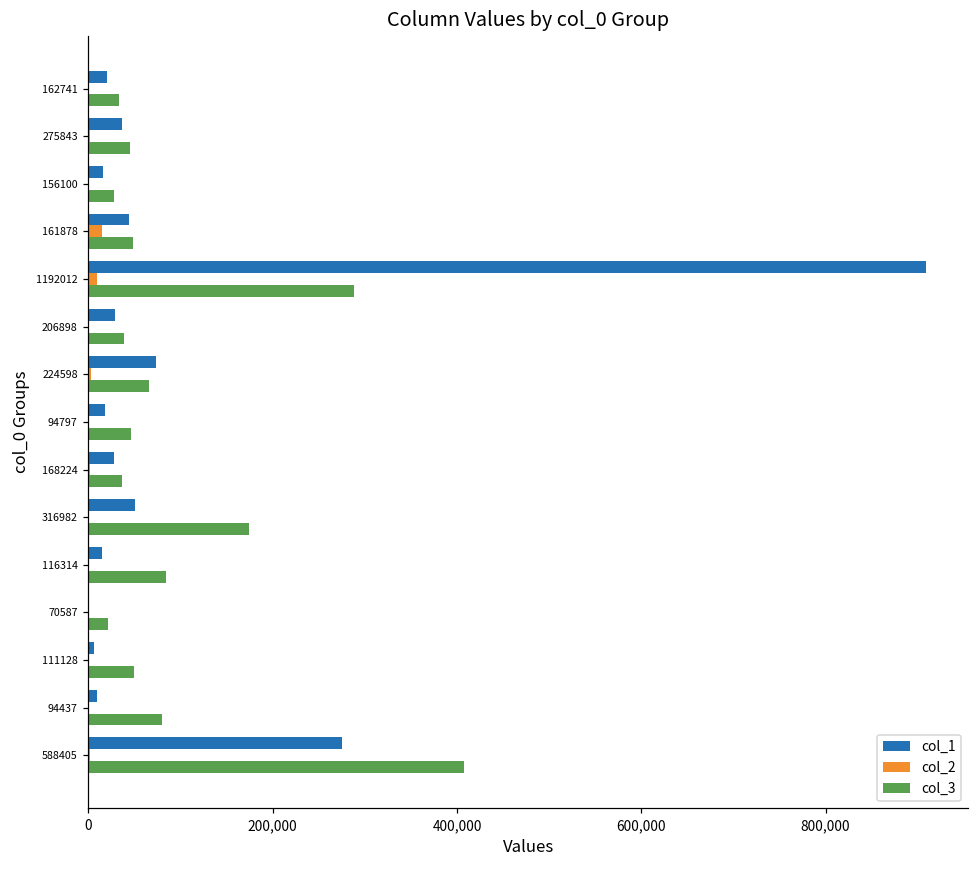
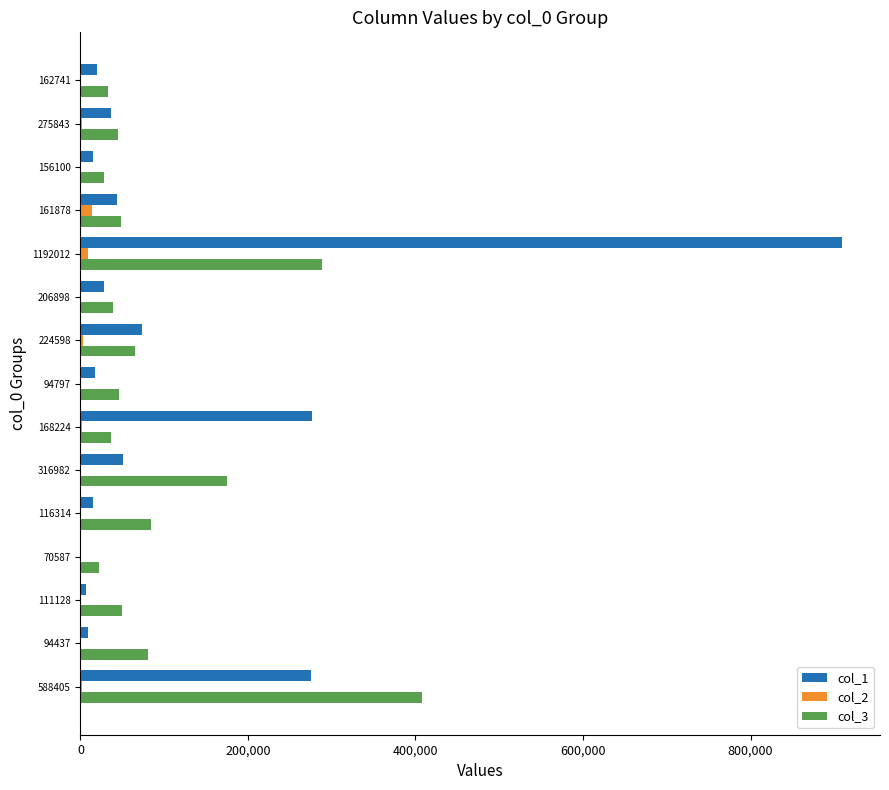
  {
    "col_1": {
      "162741": "20,000",
      "275843": "40,000",
      "156100": "20,000",
      "161878": "40,000",
      "1192012": "910,000",
      "206898": "30,000",
      "224598": "70,000",
      "94797": "20,000",
-     "168224": "30,000",
+     "168224": "280,000",
      "316982": "50,000",
      "116314": "20,000",
      "111128": "10,000",
      "94437": "10,000",
      "588405": "280,000"
    },
    "col_2": {
      "161878": "10,000",
      "1192012": "10,000"
    },
    "col_3": {
      "162741": "30,000",
      "275843": "50,000",
      "156100": "30,000",
      "161878": "50,000",
      "1192012": "290,000",
      "206898": "40,000",
      "224598": "70,000",
      "94797": "50,000",
      "168224": "40,000",
      "316982": "170,000",
      "116314": "80,000",
      "70587": "20,000",
      "111128": "50,000",
      "94437": "80,000",
      "588405": "410,000"
    }
  }
